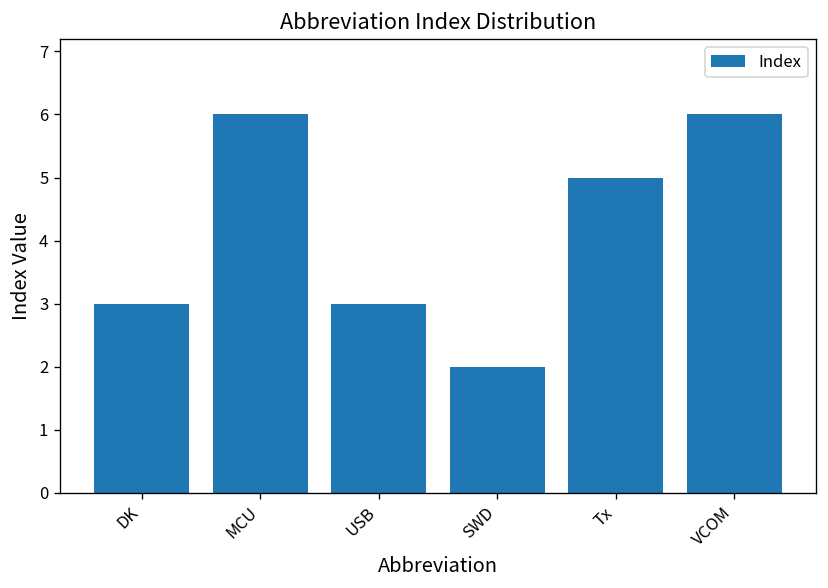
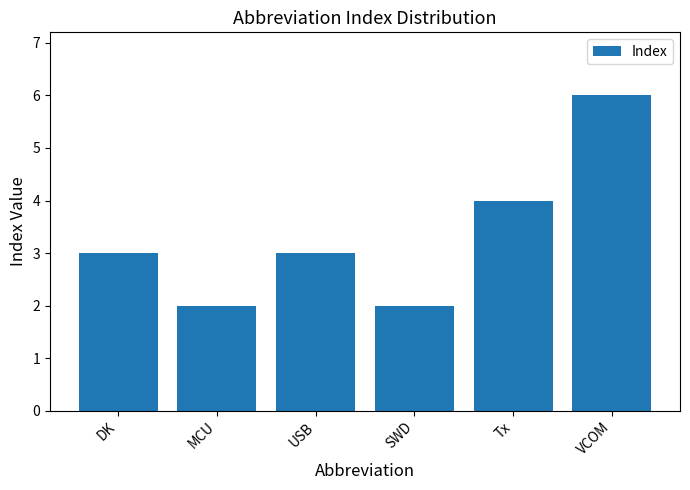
  {
    "DK": 3,
-   "MCU": 6,
+   "MCU": 2,
    "USB": 3,
    "SWD": 2,
-   "Tx": 5,
+   "Tx": 4,
    "VCOM": 6
  }
